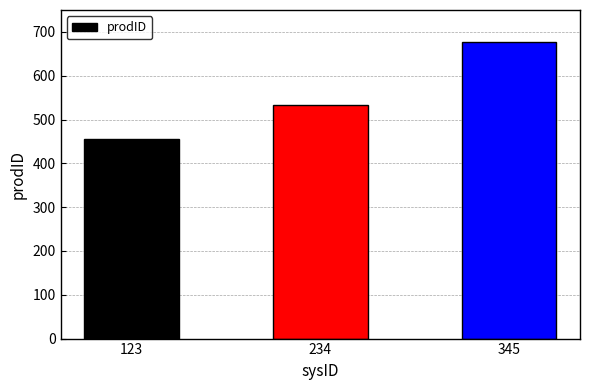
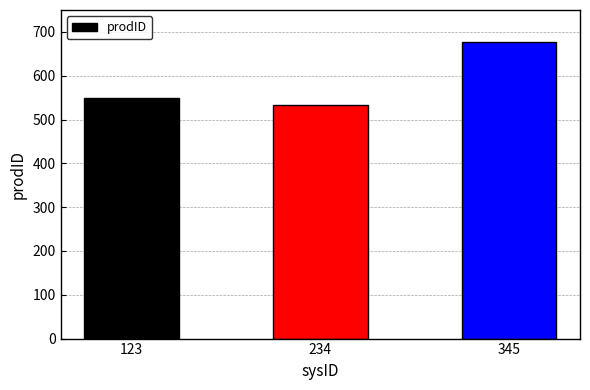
  {
-   "123": 460,
+   "123": 550,
    "234": 530,
    "345": 680
  }
